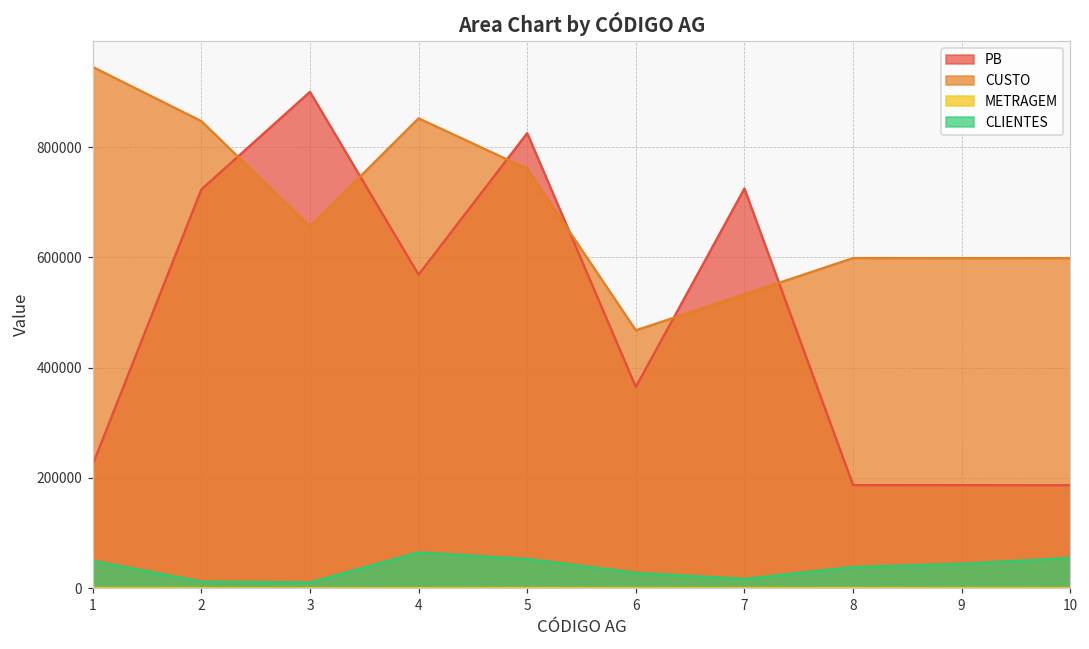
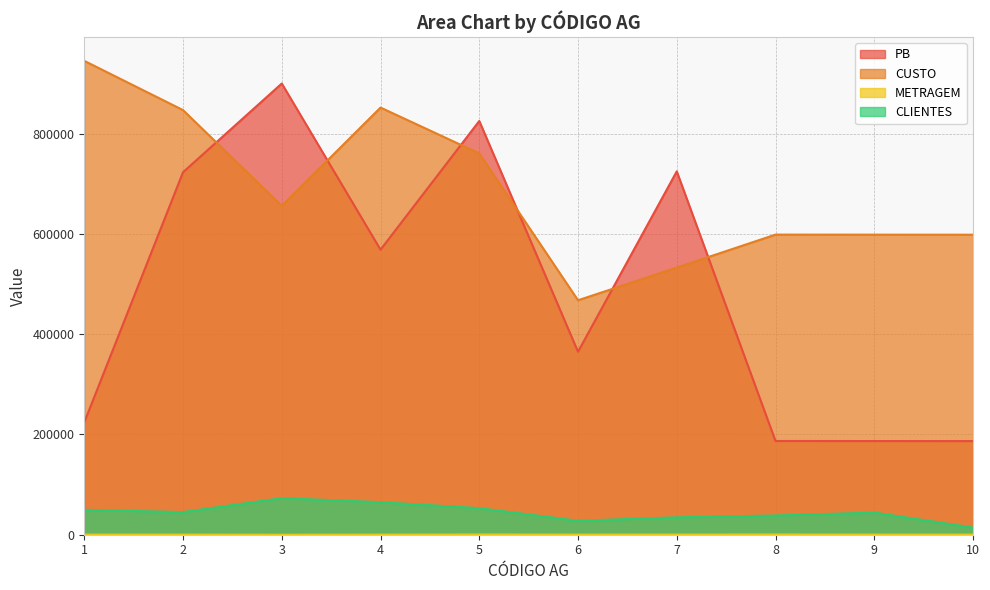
  {
    "METRAGEM": {
      "1": 0,
      "2": 0,
      "3": 0,
      "4": 0,
      "5": 0,
      "6": 0,
      "7": 0,
      "8": 0,
      "9": 0,
      "10": 0
    },
    "CLIENTES": {
      "1": 50000,
-     "2": 10000,
-     "3": 10000,
+     "2": 50000,
+     "3": 70000,
      "4": 60000,
      "5": 50000,
      "6": 30000,
-     "7": 20000,
+     "7": 30000,
      "8": 40000,
      "9": 40000,
-     "10": 50000
+     "10": 10000
    }
  }
